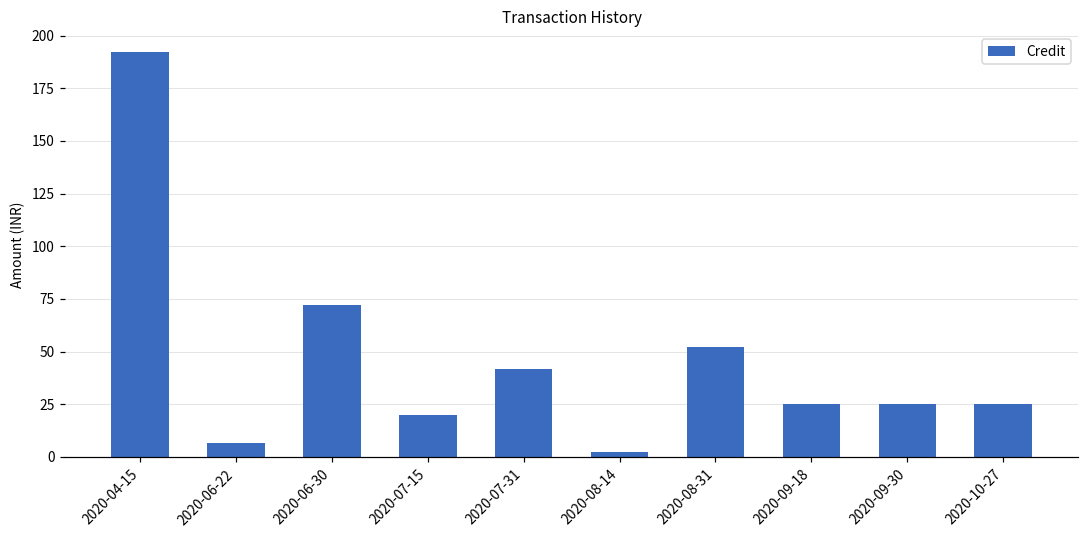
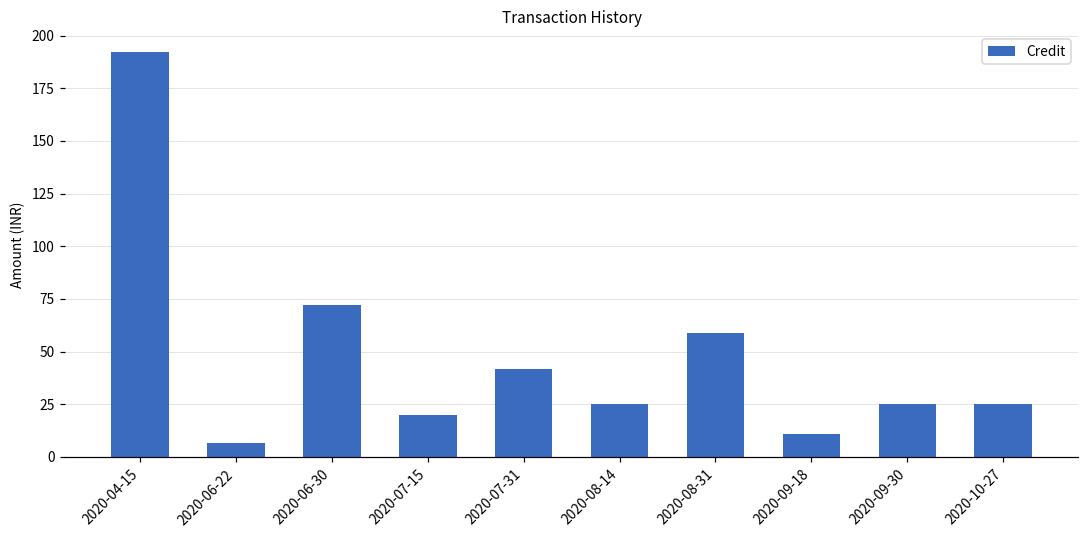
  {
    "2020-04-15": 192,
    "2020-06-22": 6,
    "2020-06-30": 72,
    "2020-07-15": 20,
    "2020-07-31": 42,
-   "2020-08-14": 2,
-   "2020-08-31": 52,
-   "2020-09-18": 25,
+   "2020-08-14": 25,
+   "2020-08-31": 59,
+   "2020-09-18": 11,
    "2020-09-30": 25,
    "2020-10-27": 25
  }
